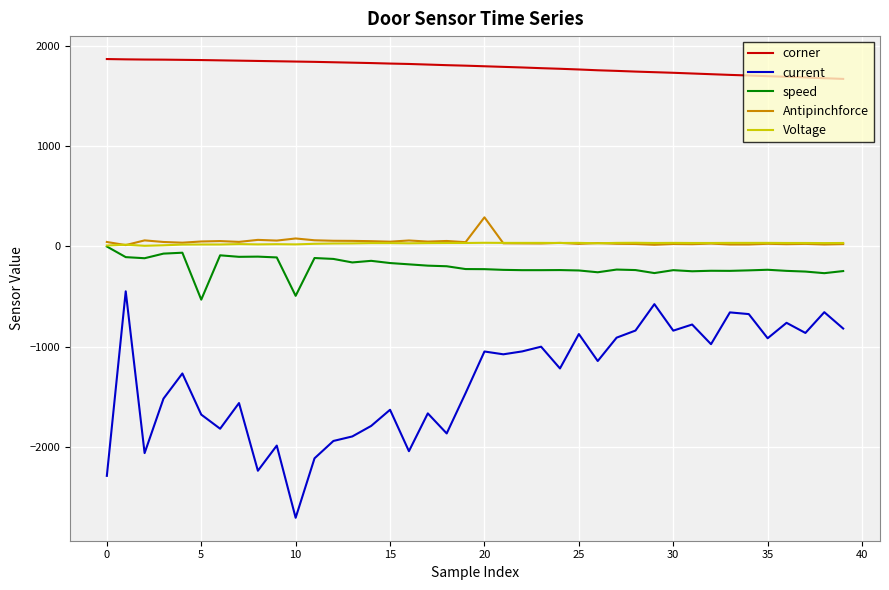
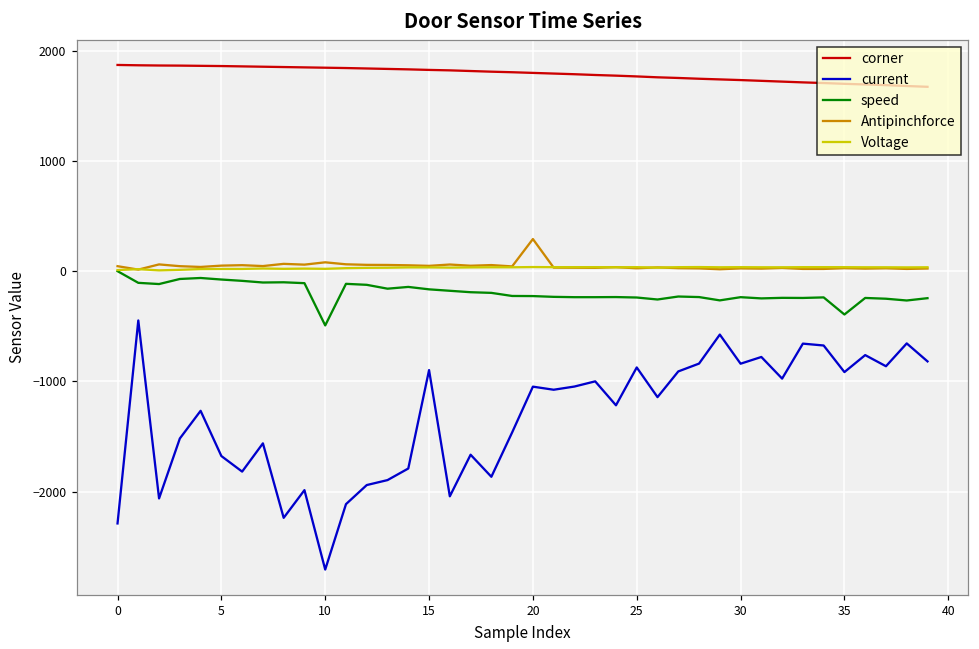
  {
    "corner": {
      "0": 1870,
      "5": 1860,
      "10": 1840,
      "15": 1820,
      "20": 1800,
      "25": 1770,
      "30": 1730
    },
    "current": {
      "0": -2290,
      "5": -1680,
      "10": -2710,
-     "15": -1630,
+     "15": -900,
      "20": -1050,
      "25": -870,
      "30": -840,
      "35": -920
    },
    "speed": {
-     "5": -530,
+     "5": -80,
      "10": -490,
      "15": -170,
      "20": -230,
      "25": -240,
      "30": -240,
-     "35": -230
+     "35": -390
    },
    "Antipinchforce": {
      "0": 50,
      "5": 50,
      "10": 80,
      "20": 290
    },
    "Voltage": {
      "5": 20,
      "10": 20,
      "20": 40
    }
  }
